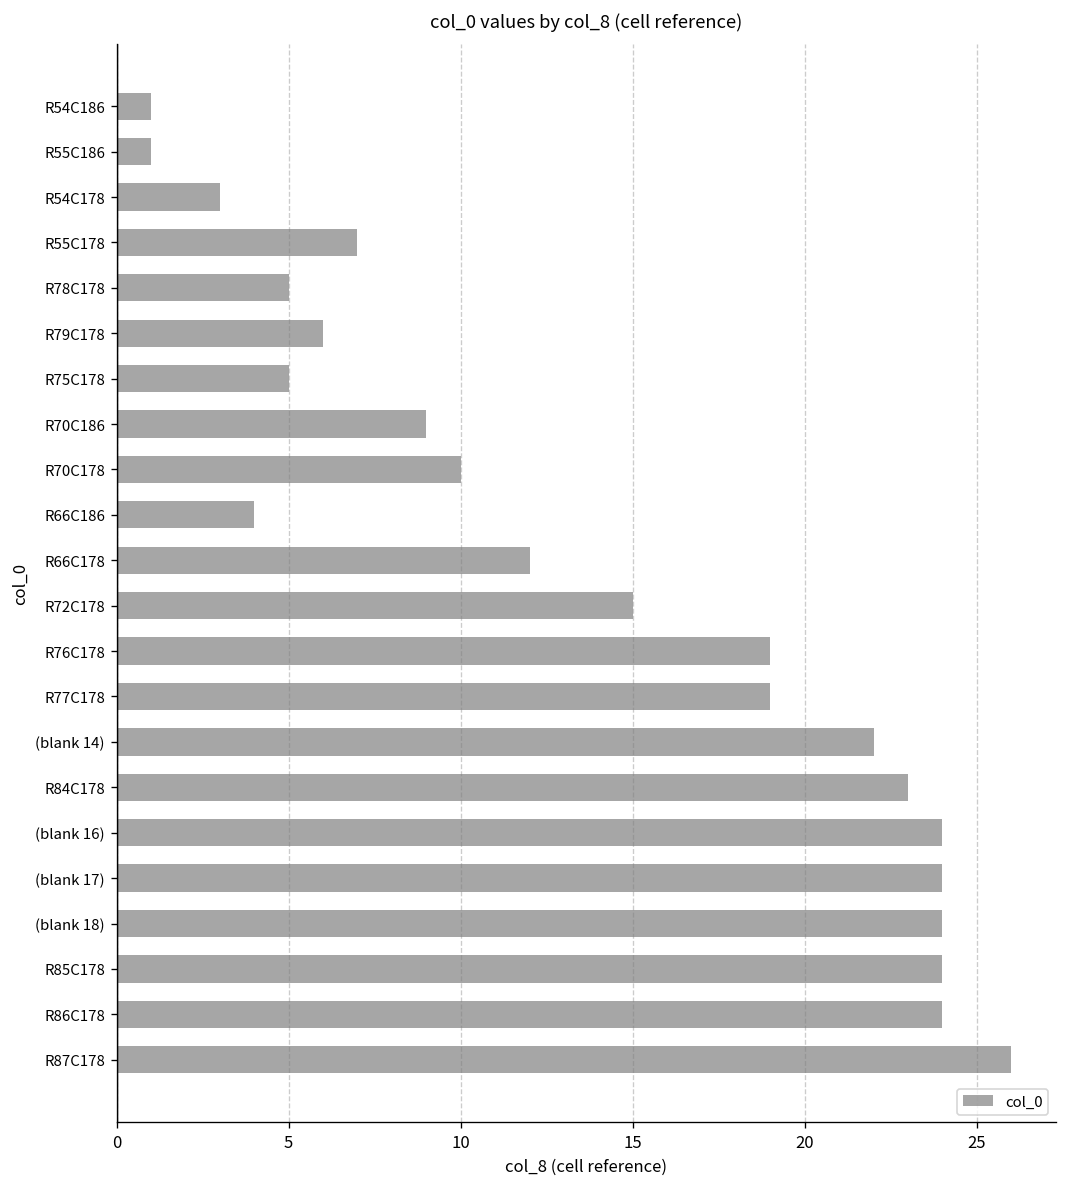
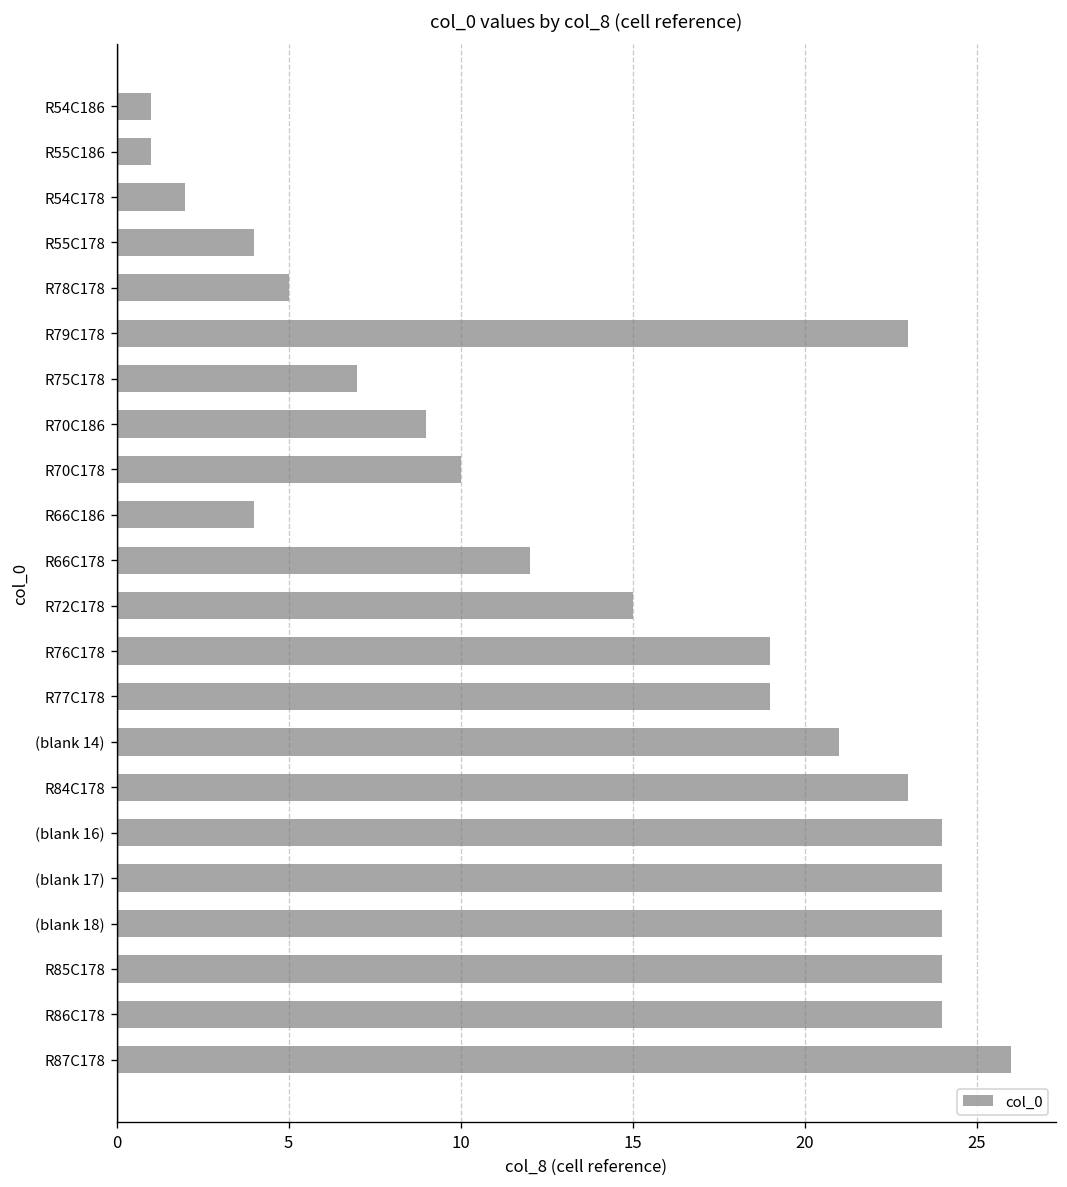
  {
    "R54C186": 1,
    "R55C186": 1,
-   "R54C178": 3,
-   "R55C178": 7,
+   "R54C178": 2,
+   "R55C178": 4,
    "R78C178": 5,
-   "R79C178": 6,
-   "R75C178": 5,
+   "R79C178": 23,
+   "R75C178": 7,
    "R70C186": 9,
    "R70C178": 10,
    "R66C186": 4,
    "R66C178": 12,
    "R72C178": 15,
    "R76C178": 19,
    "R77C178": 19,
-   "(blank 14)": 22,
+   "(blank 14)": 21,
    "R84C178": 23,
    "(blank 16)": 24,
    "(blank 17)": 24,
    "(blank 18)": 24,
    "R85C178": 24,
    "R86C178": 24,
    "R87C178": 26
  }
